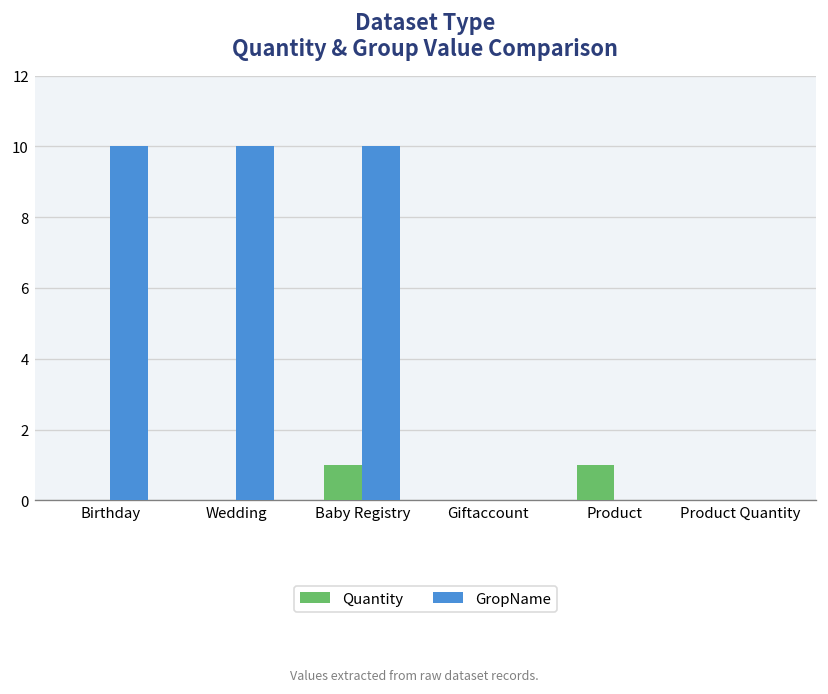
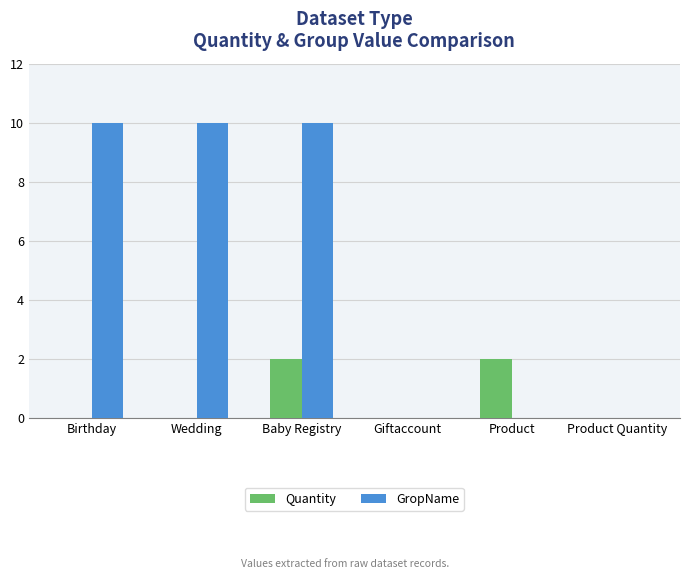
  {
    "Quantity": {
      "Birthday": 0,
      "Wedding": 0,
-     "Baby Registry": 1,
+     "Baby Registry": 2,
      "Giftaccount": 0,
-     "Product": 1,
+     "Product": 2,
      "Product Quantity": 0
    },
    "GropName": {
      "Birthday": 10,
      "Wedding": 10,
      "Baby Registry": 10,
      "Giftaccount": 0,
      "Product": 0,
      "Product Quantity": 0
    }
  }
